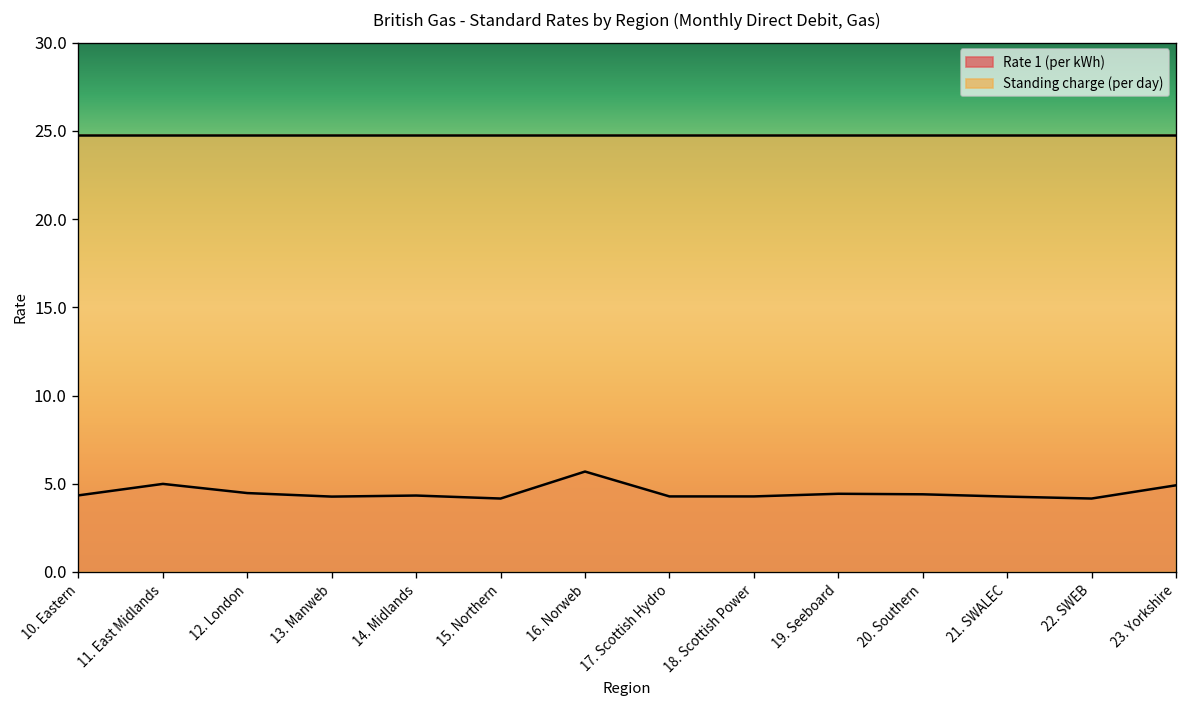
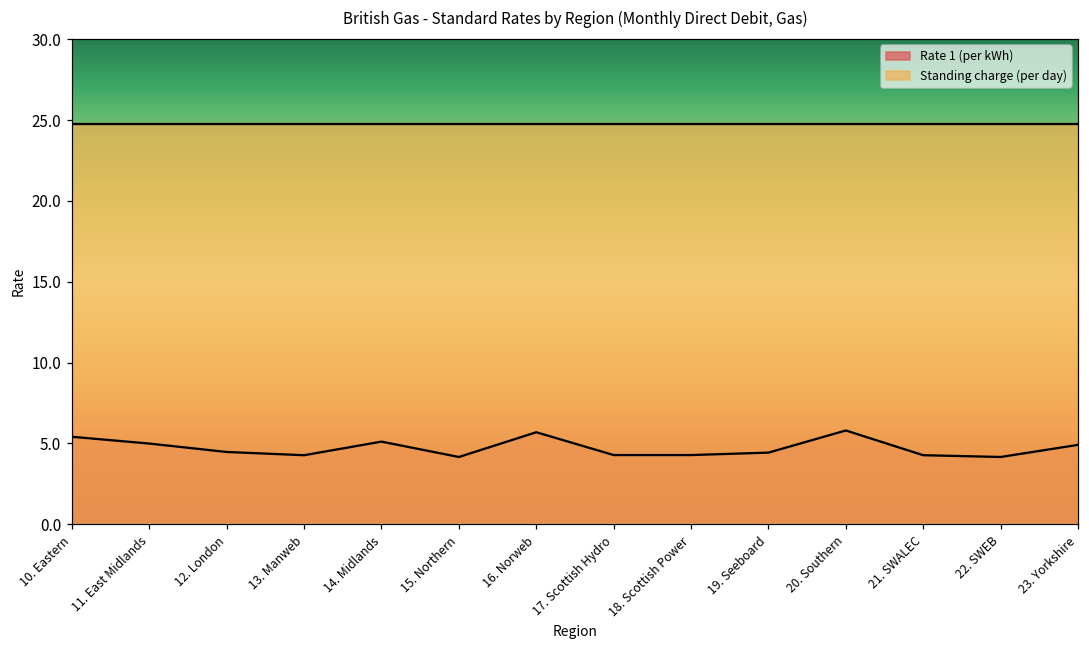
  {
    "Rate 1 (per kWh)": {
-     "10. Eastern": 4.3,
+     "10. Eastern": 5.4,
      "11. East Midlands": 5.0,
      "12. London": 4.5,
      "13. Manweb": 4.3,
-     "14. Midlands": 4.3,
+     "14. Midlands": 5.1,
      "15. Northern": 4.2,
      "16. Norweb": 5.7,
      "17. Scottish Hydro": 4.3,
      "18. Scottish Power": 4.3,
      "19. Seeboard": 4.4,
-     "20. Southern": 4.4,
+     "20. Southern": 5.8,
      "21. SWALEC": 4.3,
      "22. SWEB": 4.2,
      "23. Yorkshire": 4.9
    },
    "Standing charge (per day)": {
      "10. Eastern": 24.8,
      "11. East Midlands": 24.8,
      "12. London": 24.8,
      "13. Manweb": 24.8,
      "14. Midlands": 24.8,
      "15. Northern": 24.8,
      "16. Norweb": 24.8,
      "17. Scottish Hydro": 24.8,
      "18. Scottish Power": 24.8,
      "19. Seeboard": 24.8,
      "20. Southern": 24.8,
      "21. SWALEC": 24.8,
      "22. SWEB": 24.8,
      "23. Yorkshire": 24.8
    }
  }
